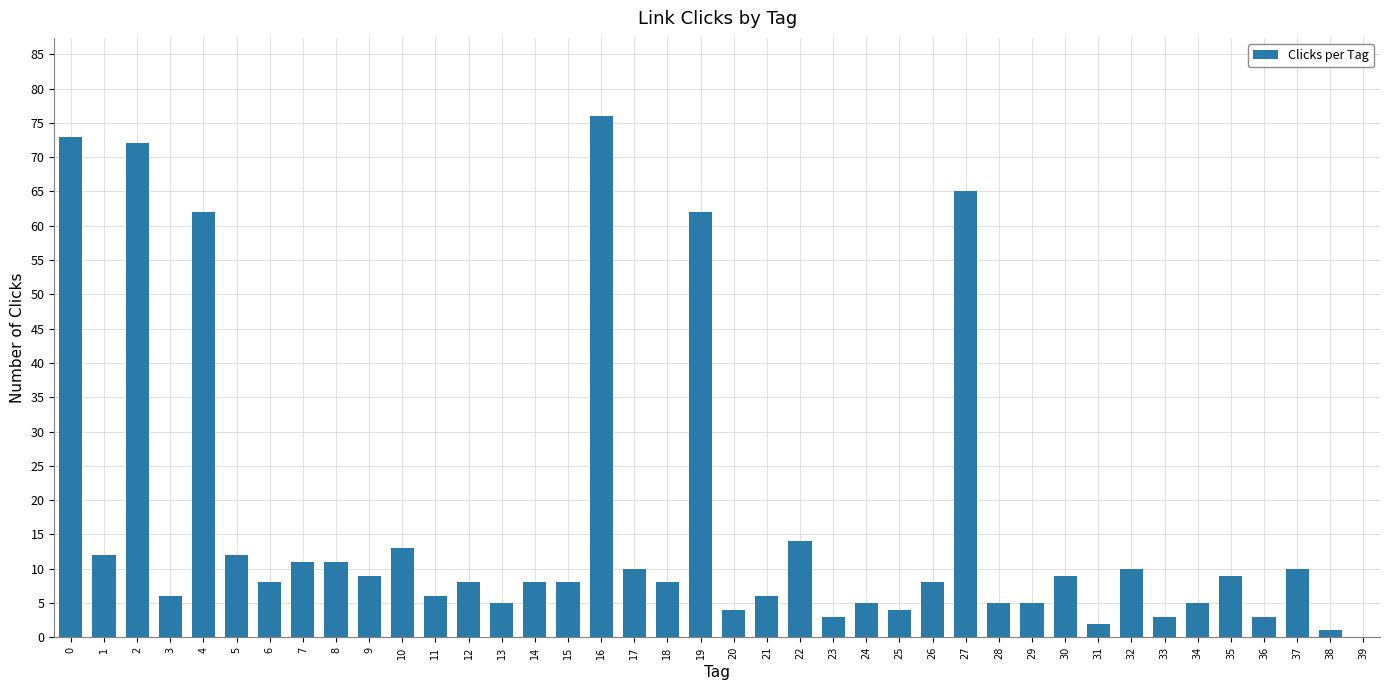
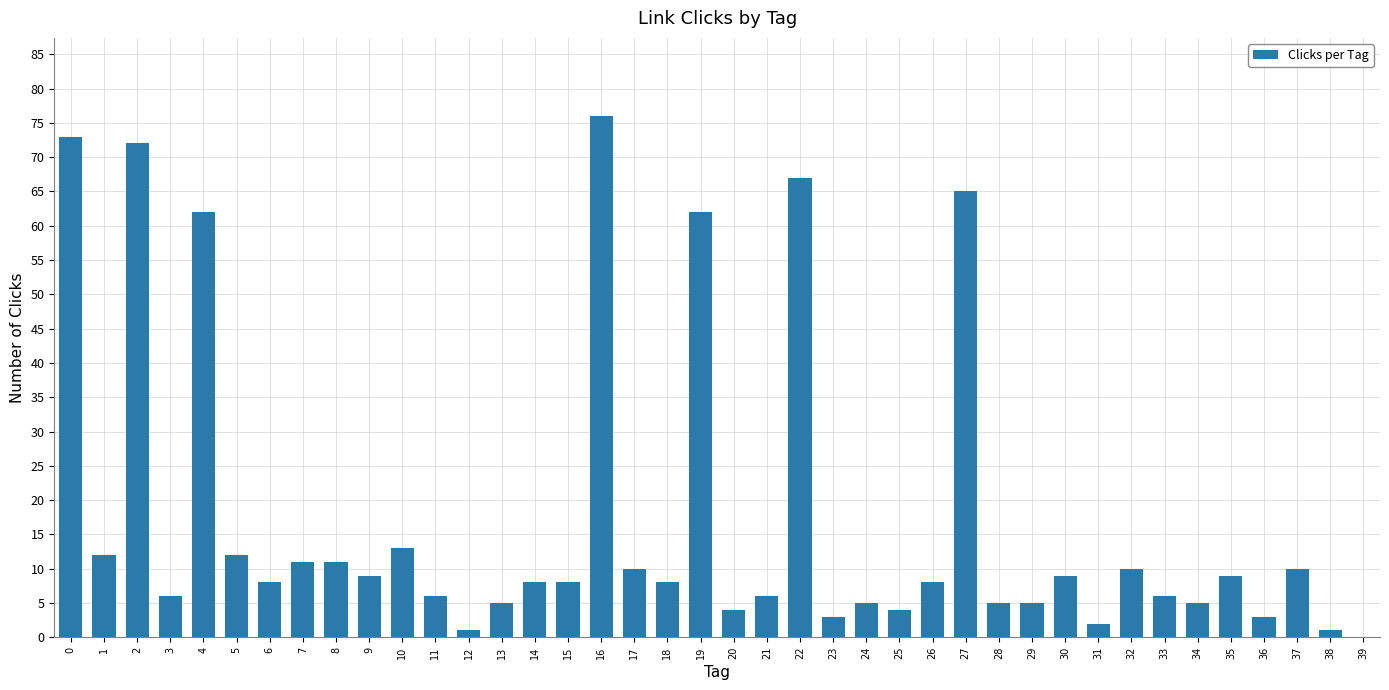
  {
    "0": 73,
    "1": 12,
    "2": 72,
    "3": 6,
    "4": 62,
    "5": 12,
    "6": 8,
    "7": 11,
    "8": 11,
    "9": 9,
    "10": 13,
    "11": 6,
-   "12": 8,
+   "12": 1,
    "13": 5,
    "14": 8,
    "15": 8,
    "16": 76,
    "17": 10,
    "18": 8,
    "19": 62,
    "20": 4,
    "21": 6,
-   "22": 14,
+   "22": 67,
    "23": 3,
    "24": 5,
    "25": 4,
    "26": 8,
    "27": 65,
    "28": 5,
    "29": 5,
    "30": 9,
    "31": 2,
    "32": 10,
-   "33": 3,
+   "33": 6,
    "34": 5,
    "35": 9,
    "36": 3,
    "37": 10,
    "38": 1,
    "39": 0
  }
